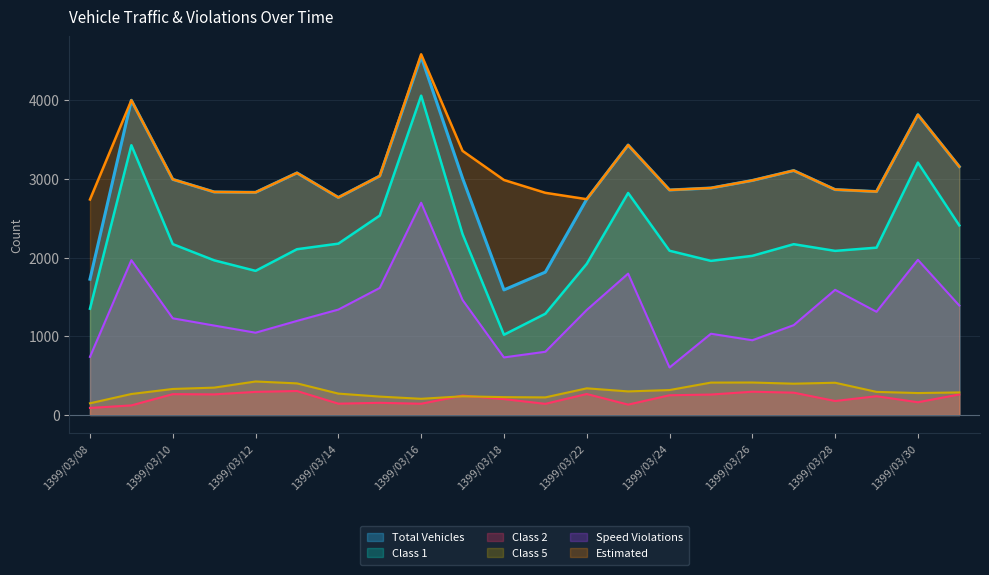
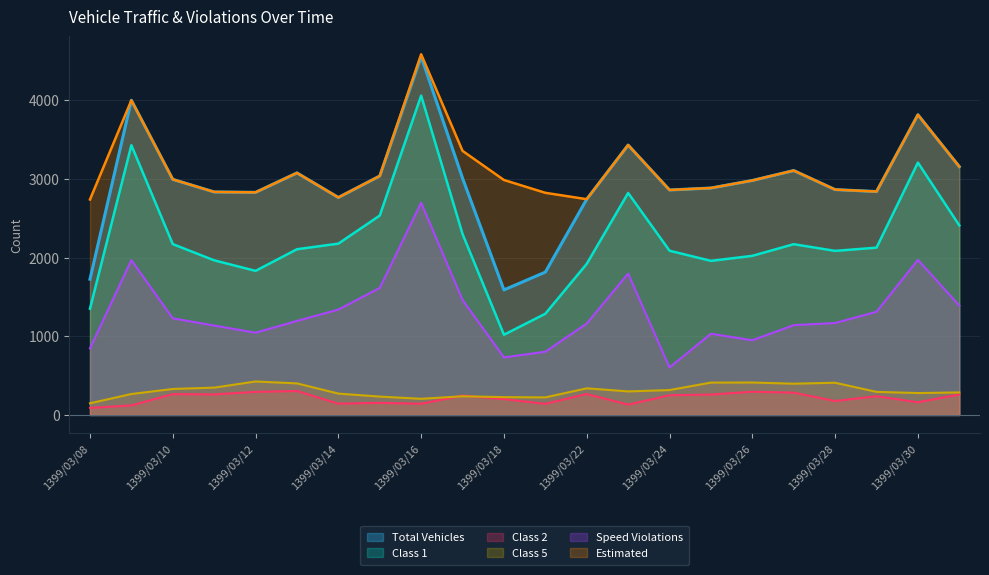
  {
    "Speed Violations": {
-     "1399/03/08": 700,
+     "1399/03/08": 800,
      "1399/03/10": 1200,
      "1399/03/12": 1000,
      "1399/03/14": 1300,
      "1399/03/16": 2700,
      "1399/03/18": 700,
-     "1399/03/22": 1300,
+     "1399/03/22": 1200,
      "1399/03/24": 600,
      "1399/03/26": 1000,
-     "1399/03/28": 1600,
+     "1399/03/28": 1200,
      "1399/03/30": 2000
    }
  }
